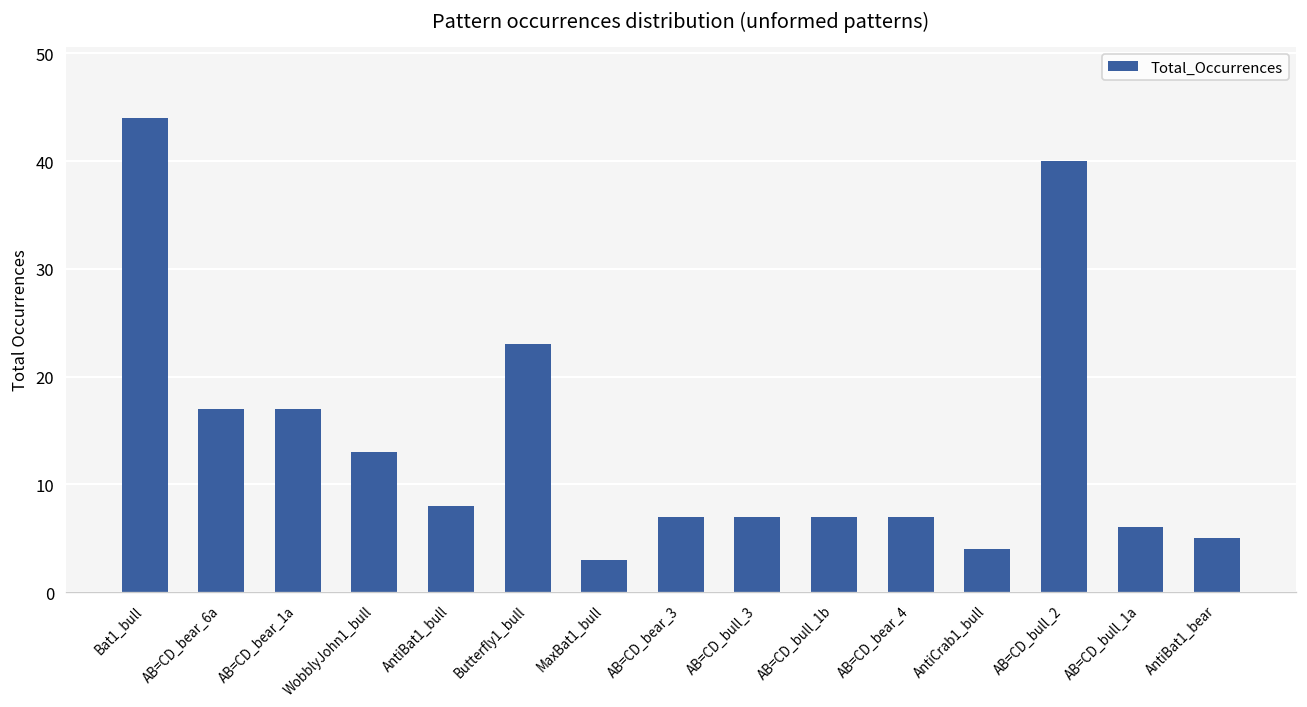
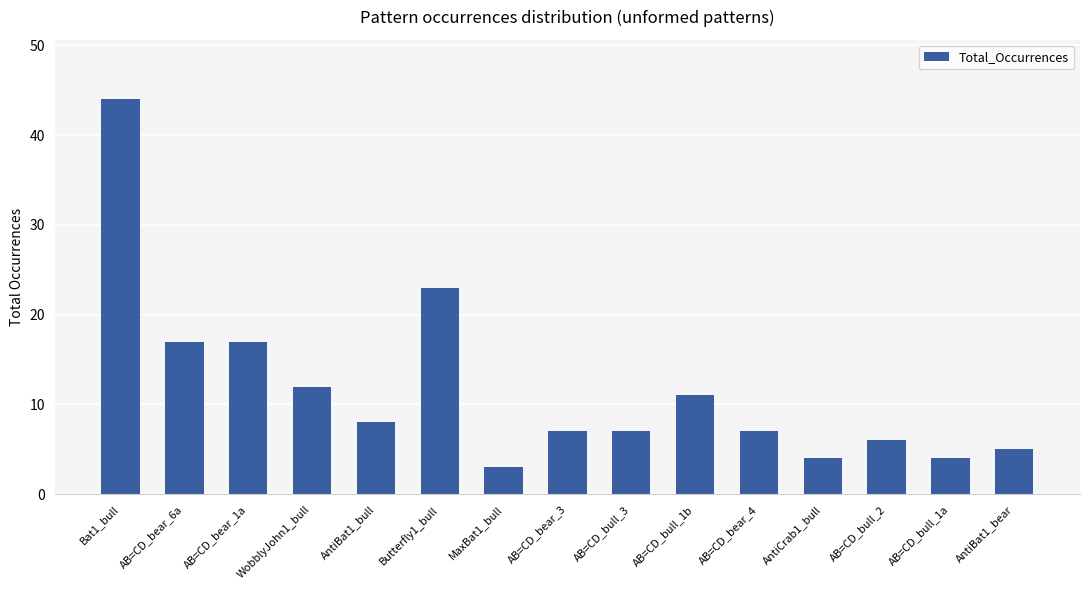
  {
    "Bat1_bull": 44,
    "AB=CD_bear_6a": 17,
    "AB=CD_bear_1a": 17,
-   "WobblyJohn1_bull": 13,
+   "WobblyJohn1_bull": 12,
    "AntiBat1_bull": 8,
    "Butterfly1_bull": 23,
    "MaxBat1_bull": 3,
    "AB=CD_bear_3": 7,
    "AB=CD_bull_3": 7,
-   "AB=CD_bull_1b": 7,
+   "AB=CD_bull_1b": 11,
    "AB=CD_bear_4": 7,
    "AntiCrab1_bull": 4,
-   "AB=CD_bull_2": 40,
-   "AB=CD_bull_1a": 6,
+   "AB=CD_bull_2": 6,
+   "AB=CD_bull_1a": 4,
    "AntiBat1_bear": 5
  }
